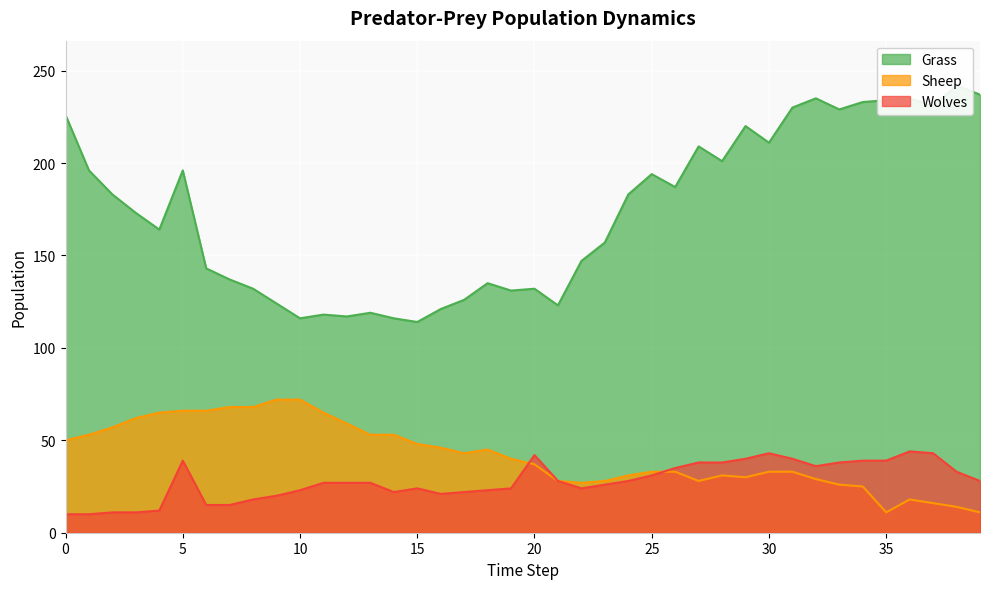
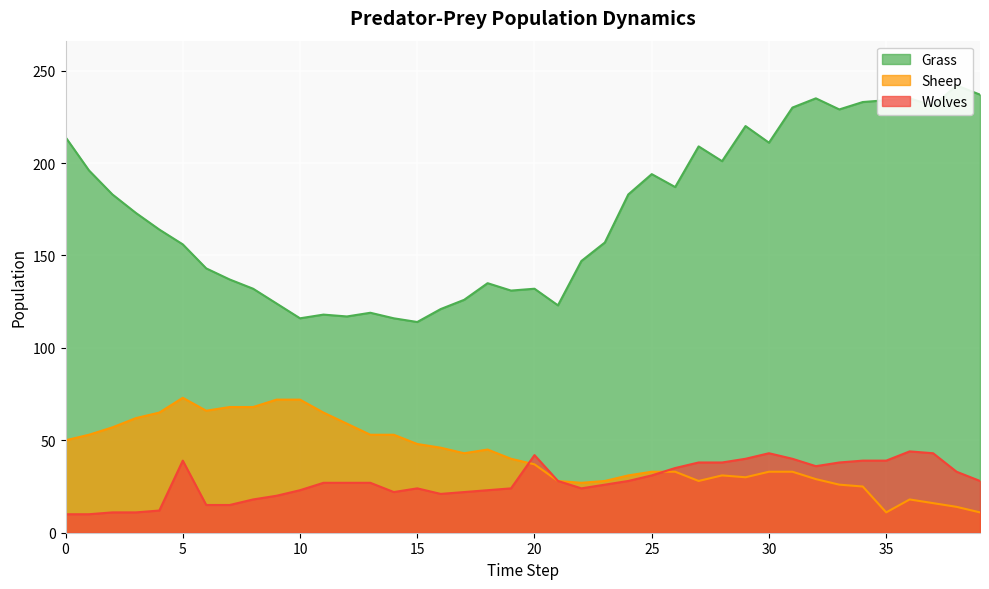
  {
    "Grass": {
-     "0": 226,
-     "5": 196,
+     "0": 214,
+     "5": 156,
      "10": 116,
      "15": 114,
      "20": 132,
      "25": 194,
      "30": 211
    },
    "Sheep": {
      "0": 50,
-     "5": 66,
+     "5": 73,
      "10": 72,
      "15": 48,
      "20": 37,
      "25": 33,
      "30": 33,
      "35": 11
    },
    "Wolves": {
      "0": 10,
      "5": 39,
      "10": 23,
      "15": 24,
      "20": 42,
      "25": 31,
      "30": 43,
      "35": 39
    }
  }
